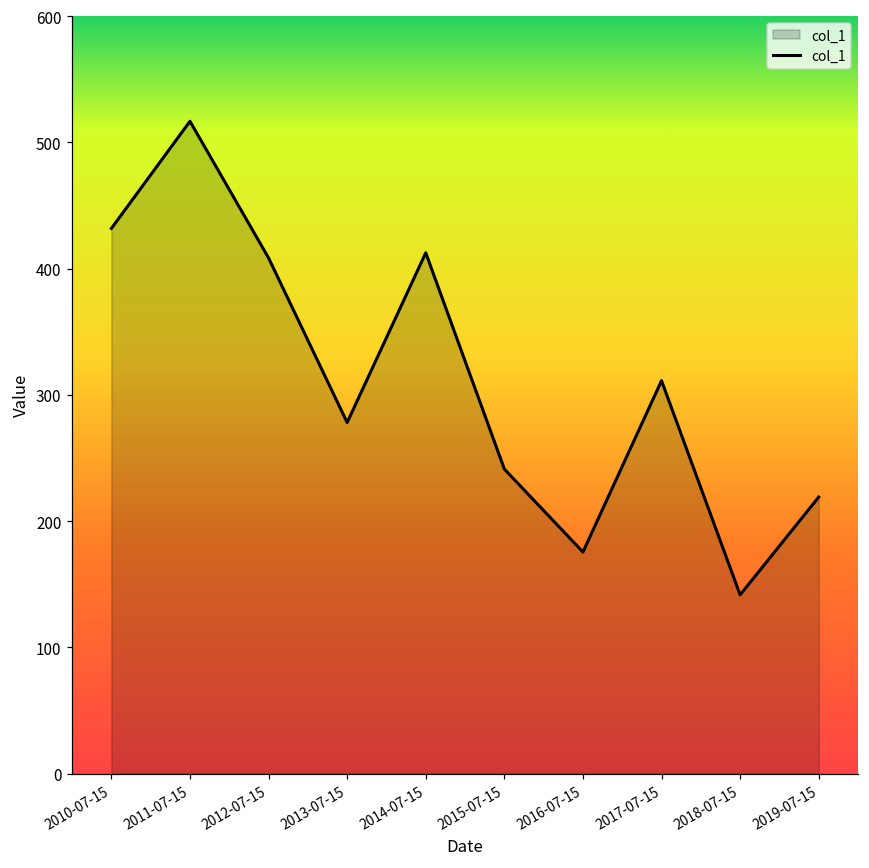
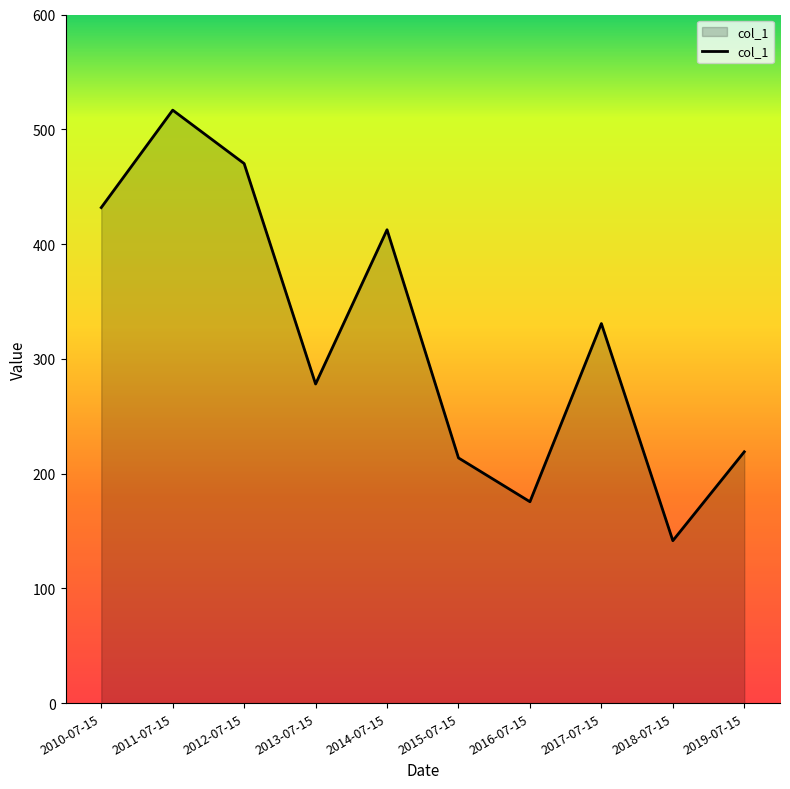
  {
    "2010-07-15": 432,
    "2011-07-15": 517,
-   "2012-07-15": 408,
+   "2012-07-15": 470,
    "2013-07-15": 278,
    "2014-07-15": 412,
-   "2015-07-15": 241,
+   "2015-07-15": 214,
    "2016-07-15": 175,
-   "2017-07-15": 311,
+   "2017-07-15": 331,
    "2018-07-15": 142,
    "2019-07-15": 219
  }
